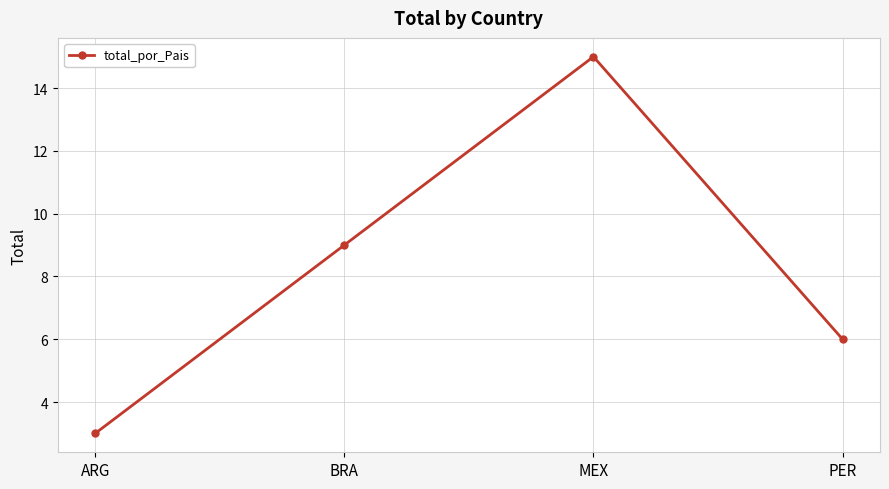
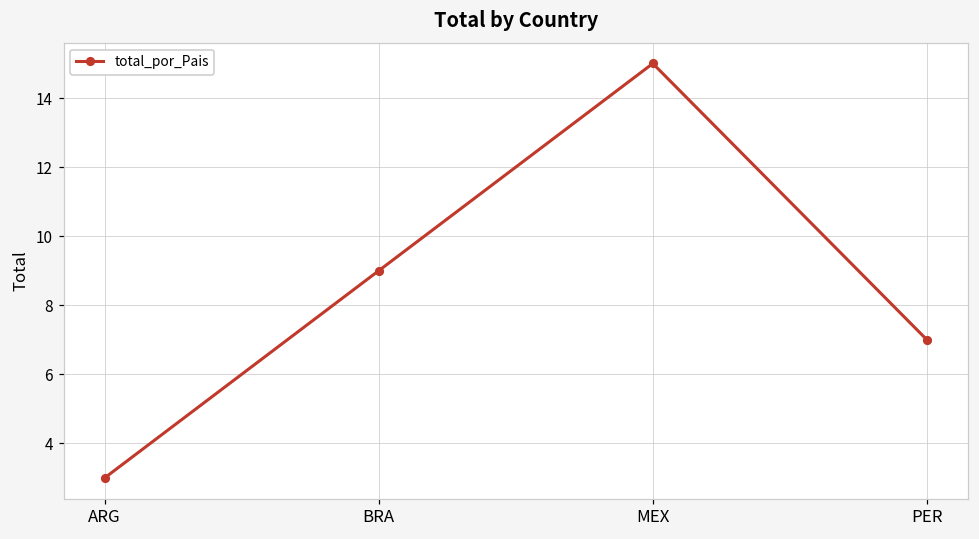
  {
    "ARG": 3,
    "BRA": 9,
    "MEX": 15,
-   "PER": 6
+   "PER": 7
  }
